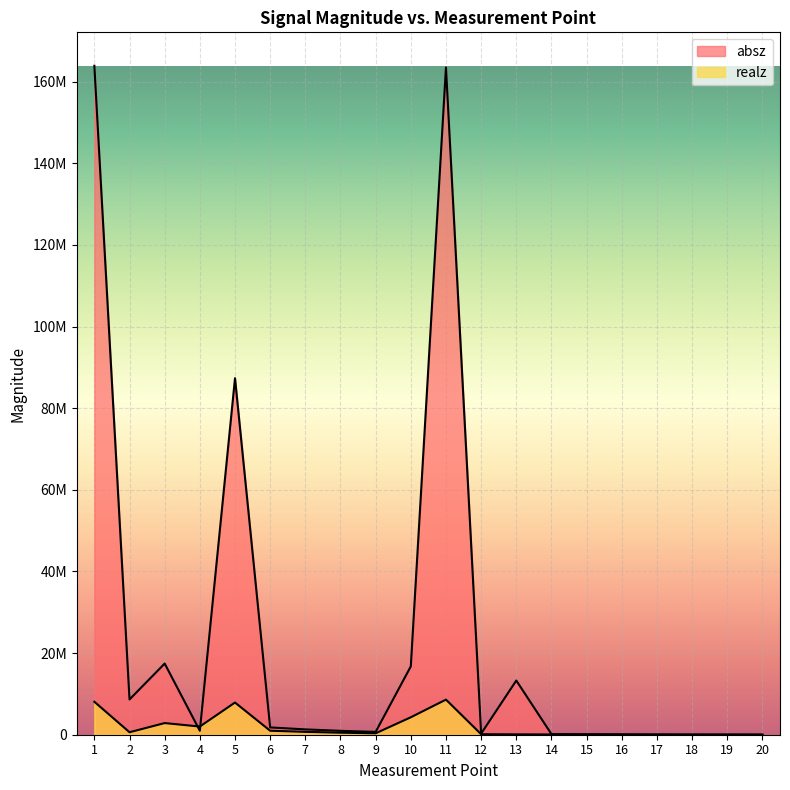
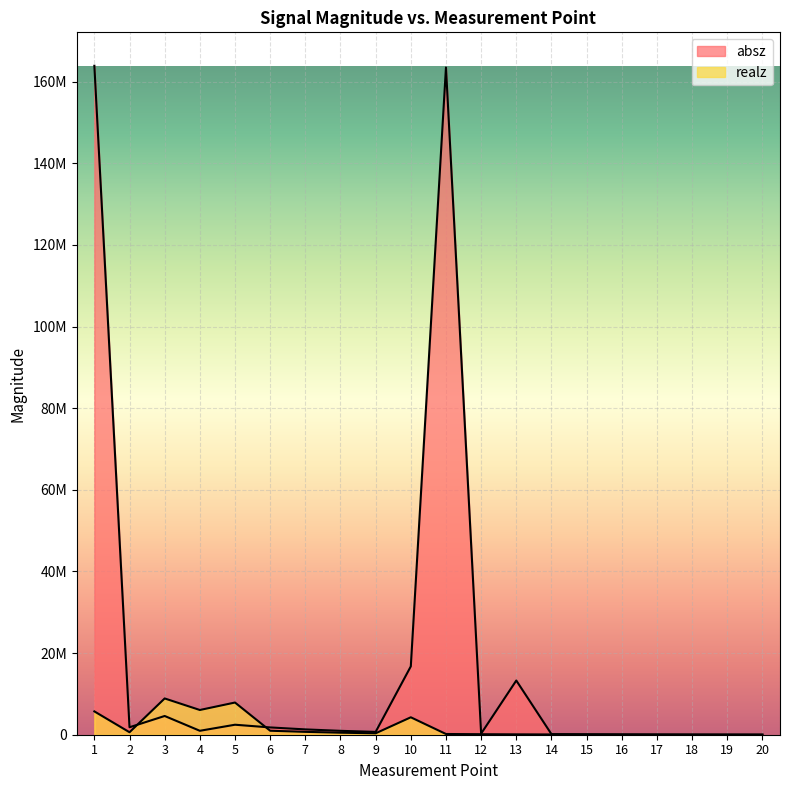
  {
    "absz": {
      "1": 164000000,
-     "2": 9000000,
-     "3": 17000000,
+     "2": 2000000,
+     "3": 5000000,
      "4": 1000000,
-     "5": 87000000,
+     "5": 2000000,
      "6": 2000000,
      "10": 17000000,
      "11": 163000000,
      "13": 13000000
    },
    "realz": {
-     "1": 8000000,
+     "1": 6000000,
      "2": 1000000,
-     "3": 3000000,
-     "4": 2000000,
+     "3": 9000000,
+     "4": 6000000,
      "5": 8000000,
      "6": 1000000,
      "10": 4000000,
-     "11": 9000000,
+     "11": 0,
      "13": 0
    }
  }
